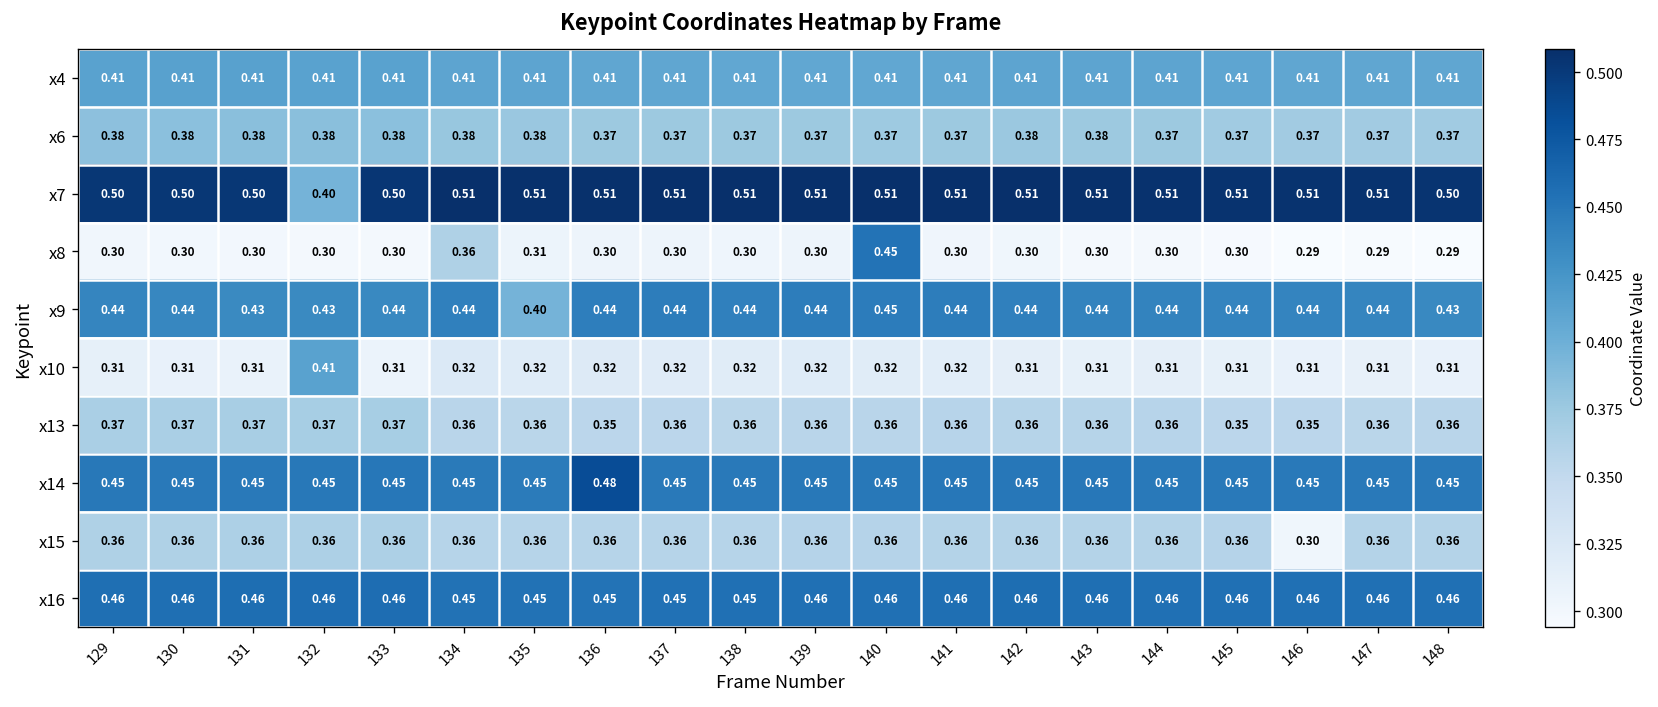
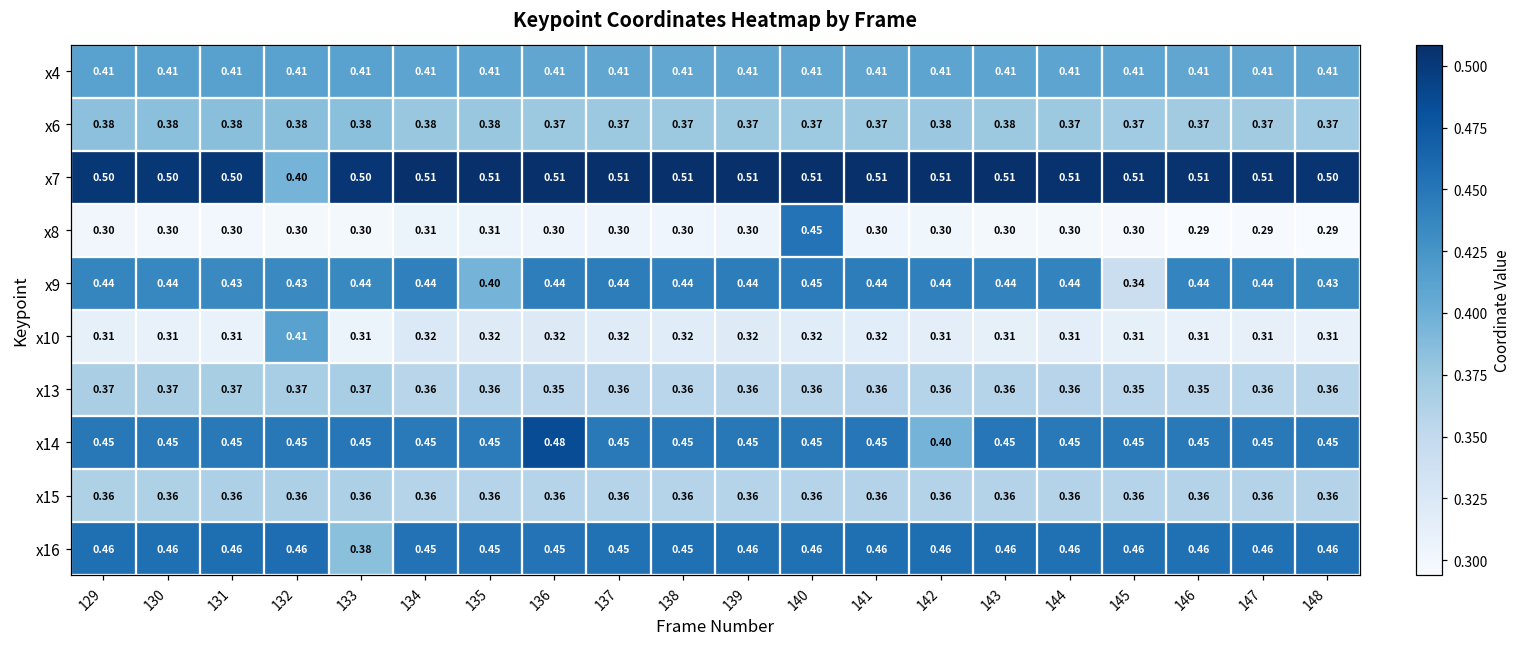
  {
    "x4": {
      "129": 0.41,
      "130": 0.41,
      "131": 0.41,
      "132": 0.41,
      "133": 0.41,
      "134": 0.41,
      "135": 0.41,
      "136": 0.41,
      "137": 0.41,
      "138": 0.41,
      "139": 0.41,
      "140": 0.41,
      "141": 0.41,
      "142": 0.41,
      "143": 0.41,
      "144": 0.41,
      "145": 0.41,
      "146": 0.41,
      "147": 0.41,
      "148": 0.41
    },
    "x6": {
      "129": 0.38,
      "130": 0.38,
      "131": 0.38,
      "132": 0.38,
      "133": 0.38,
      "134": 0.38,
      "135": 0.38,
      "136": 0.37,
      "137": 0.37,
      "138": 0.37,
      "139": 0.37,
      "140": 0.37,
      "141": 0.37,
      "142": 0.38,
      "143": 0.38,
      "144": 0.37,
      "145": 0.37,
      "146": 0.37,
      "147": 0.37,
      "148": 0.37
    },
    "x7": {
      "129": 0.50,
      "130": 0.50,
      "131": 0.50,
      "132": 0.40,
      "133": 0.50,
      "134": 0.51,
      "135": 0.51,
      "136": 0.51,
      "137": 0.51,
      "138": 0.51,
      "139": 0.51,
      "140": 0.51,
      "141": 0.51,
      "142": 0.51,
      "143": 0.51,
      "144": 0.51,
      "145": 0.51,
      "146": 0.51,
      "147": 0.51,
      "148": 0.50
    },
    "x8": {
      "129": 0.30,
      "130": 0.30,
      "131": 0.30,
      "132": 0.30,
      "133": 0.30,
-     "134": 0.36,
+     "134": 0.31,
      "135": 0.31,
      "136": 0.30,
      "137": 0.30,
      "138": 0.30,
      "139": 0.30,
      "140": 0.45,
      "141": 0.30,
      "142": 0.30,
      "143": 0.30,
      "144": 0.30,
      "145": 0.30,
      "146": 0.29,
      "147": 0.29,
      "148": 0.29
    },
    "x9": {
      "129": 0.44,
      "130": 0.44,
      "131": 0.43,
      "132": 0.43,
      "133": 0.44,
      "134": 0.44,
      "135": 0.40,
      "136": 0.44,
      "137": 0.44,
      "138": 0.44,
      "139": 0.44,
      "140": 0.45,
      "141": 0.44,
      "142": 0.44,
      "143": 0.44,
      "144": 0.44,
-     "145": 0.44,
+     "145": 0.34,
      "146": 0.44,
      "147": 0.44,
      "148": 0.43
    },
    "x10": {
      "129": 0.31,
      "130": 0.31,
      "131": 0.31,
      "132": 0.41,
      "133": 0.31,
      "134": 0.32,
      "135": 0.32,
      "136": 0.32,
      "137": 0.32,
      "138": 0.32,
      "139": 0.32,
      "140": 0.32,
      "141": 0.32,
      "142": 0.31,
      "143": 0.31,
      "144": 0.31,
      "145": 0.31,
      "146": 0.31,
      "147": 0.31,
      "148": 0.31
    },
    "x13": {
      "129": 0.37,
      "130": 0.37,
      "131": 0.37,
      "132": 0.37,
      "133": 0.37,
      "134": 0.36,
      "135": 0.36,
      "136": 0.35,
      "137": 0.36,
      "138": 0.36,
      "139": 0.36,
      "140": 0.36,
      "141": 0.36,
      "142": 0.36,
      "143": 0.36,
      "144": 0.36,
      "145": 0.35,
      "146": 0.35,
      "147": 0.36,
      "148": 0.36
    },
    "x14": {
      "129": 0.45,
      "130": 0.45,
      "131": 0.45,
      "132": 0.45,
      "133": 0.45,
      "134": 0.45,
      "135": 0.45,
      "136": 0.48,
      "137": 0.45,
      "138": 0.45,
      "139": 0.45,
      "140": 0.45,
      "141": 0.45,
-     "142": 0.45,
+     "142": 0.40,
      "143": 0.45,
      "144": 0.45,
      "145": 0.45,
      "146": 0.45,
      "147": 0.45,
      "148": 0.45
    },
    "x15": {
      "129": 0.36,
      "130": 0.36,
      "131": 0.36,
      "132": 0.36,
      "133": 0.36,
      "134": 0.36,
      "135": 0.36,
      "136": 0.36,
      "137": 0.36,
      "138": 0.36,
      "139": 0.36,
      "140": 0.36,
      "141": 0.36,
      "142": 0.36,
      "143": 0.36,
      "144": 0.36,
      "145": 0.36,
-     "146": 0.30,
+     "146": 0.36,
      "147": 0.36,
      "148": 0.36
    },
    "x16": {
      "129": 0.46,
      "130": 0.46,
      "131": 0.46,
      "132": 0.46,
-     "133": 0.46,
+     "133": 0.38,
      "134": 0.45,
      "135": 0.45,
      "136": 0.45,
      "137": 0.45,
      "138": 0.45,
      "139": 0.46,
      "140": 0.46,
      "141": 0.46,
      "142": 0.46,
      "143": 0.46,
      "144": 0.46,
      "145": 0.46,
      "146": 0.46,
      "147": 0.46,
      "148": 0.46
    }
  }
